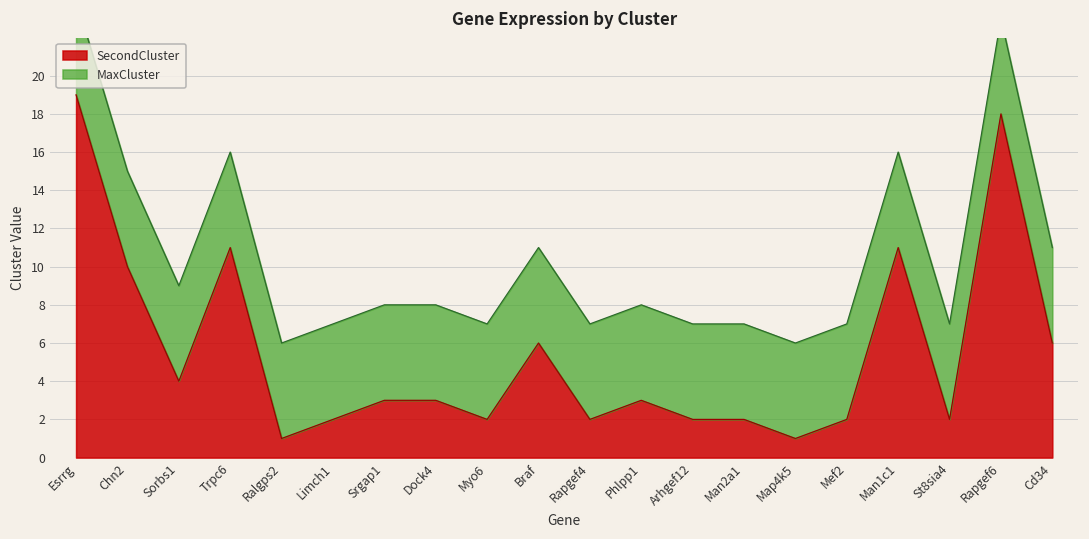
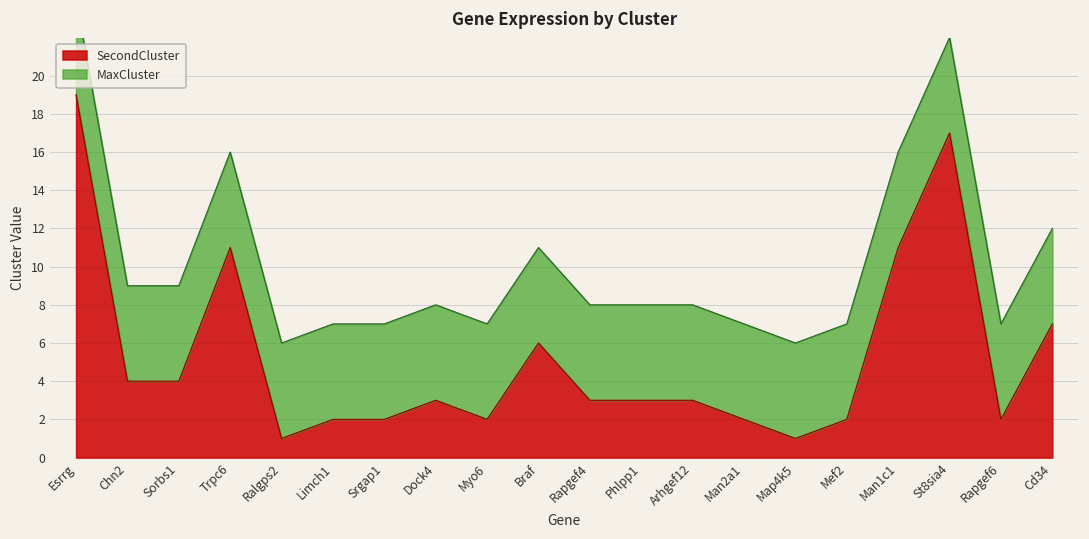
  {
    "SecondCluster": {
      "Esrrg": 19,
-     "Chn2": 10,
+     "Chn2": 4,
      "Sorbs1": 4,
      "Trpc6": 11,
      "Ralgps2": 1,
      "Limch1": 2,
-     "Srgap1": 3,
+     "Srgap1": 2,
      "Dock4": 3,
      "Myo6": 2,
      "Braf": 6,
-     "Rapgef4": 2,
+     "Rapgef4": 3,
      "Phlpp1": 3,
-     "Arhgef12": 2,
+     "Arhgef12": 3,
      "Man2a1": 2,
      "Map4k5": 1,
      "Mef2": 2,
      "Man1c1": 11,
-     "St8sia4": 2,
-     "Rapgef6": 18,
-     "Cd34": 6
+     "St8sia4": 17,
+     "Rapgef6": 2,
+     "Cd34": 7
    },
    "MaxCluster": {
      "Chn2": 5,
      "Sorbs1": 5,
      "Trpc6": 5,
      "Ralgps2": 5,
      "Limch1": 5,
      "Srgap1": 5,
      "Dock4": 5,
      "Myo6": 5,
      "Braf": 5,
      "Rapgef4": 5,
      "Phlpp1": 5,
      "Arhgef12": 5,
      "Man2a1": 5,
      "Map4k5": 5,
      "Mef2": 5,
      "Man1c1": 5,
      "St8sia4": 5,
      "Cd34": 5
    }
  }
